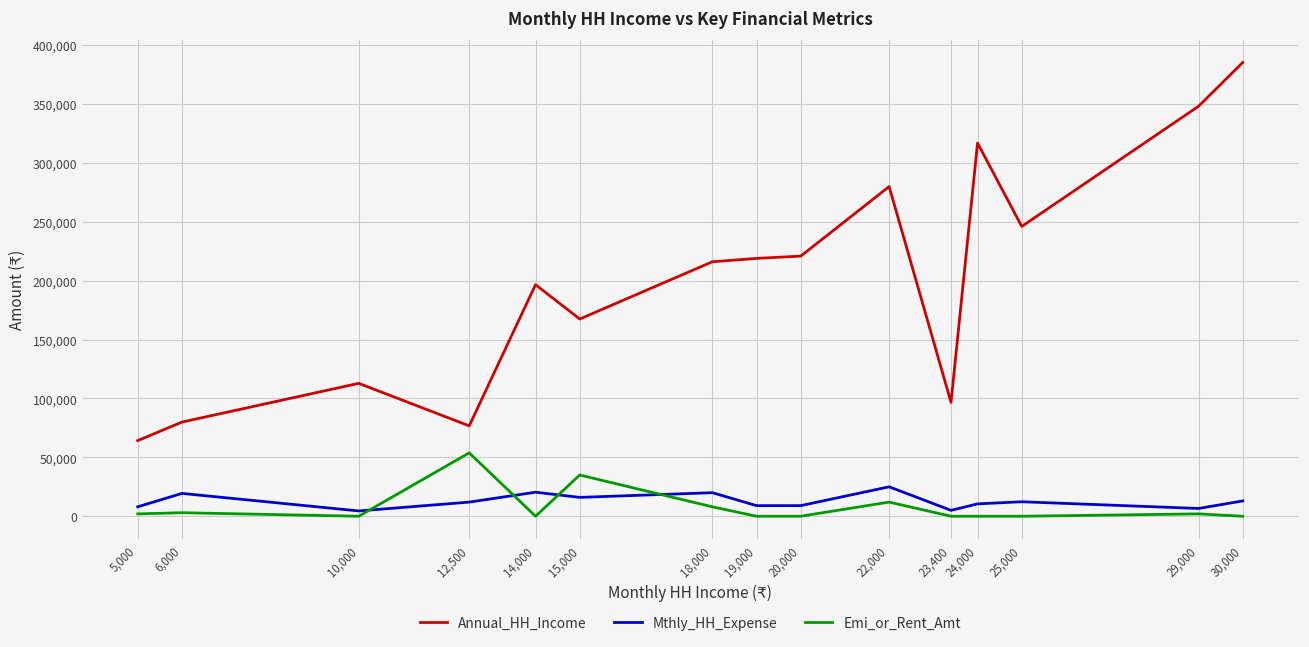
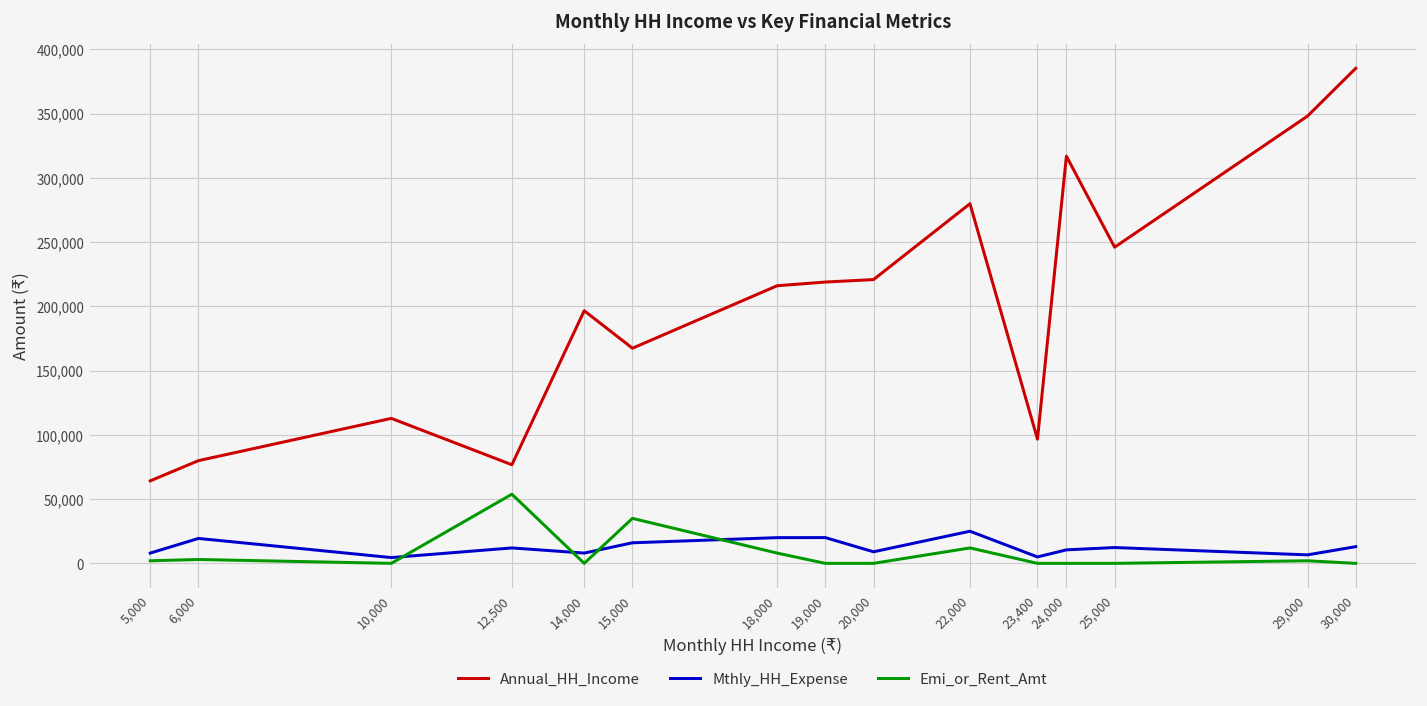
  {
    "Annual_HH_Income": {
      "5,000": "64,000",
      "6,000": "80,000",
      "10,000": "113,000",
      "12,500": "77,000",
      "14,000": "197,000",
      "15,000": "167,000",
      "18,000": "216,000",
      "19,000": "219,000",
      "20,000": "221,000",
      "22,000": "280,000",
      "23,400": "97,000",
      "24,000": "317,000",
      "25,000": "246,000",
      "29,000": "348,000",
      "30,000": "385,000"
    },
    "Mthly_HH_Expense": {
      "5,000": "8,000",
      "6,000": "19,000",
      "10,000": "5,000",
      "12,500": "12,000",
-     "14,000": "20,000",
+     "14,000": "8,000",
      "15,000": "16,000",
      "18,000": "20,000",
-     "19,000": "9,000",
+     "19,000": "20,000",
      "20,000": "9,000",
      "22,000": "25,000",
      "23,400": "5,000",
      "24,000": "11,000",
      "25,000": "12,000",
      "29,000": "7,000",
      "30,000": "13,000"
    },
    "Emi_or_Rent_Amt": {
      "5,000": "2,000",
      "6,000": "3,000",
      "10,000": "0",
      "12,500": "54,000",
      "14,000": "0",
      "15,000": "35,000",
      "18,000": "8,000",
      "19,000": "0",
      "20,000": "0",
      "22,000": "12,000",
      "23,400": "0",
      "24,000": "0",
      "25,000": "0",
      "29,000": "2,000",
      "30,000": "0"
    }
  }
